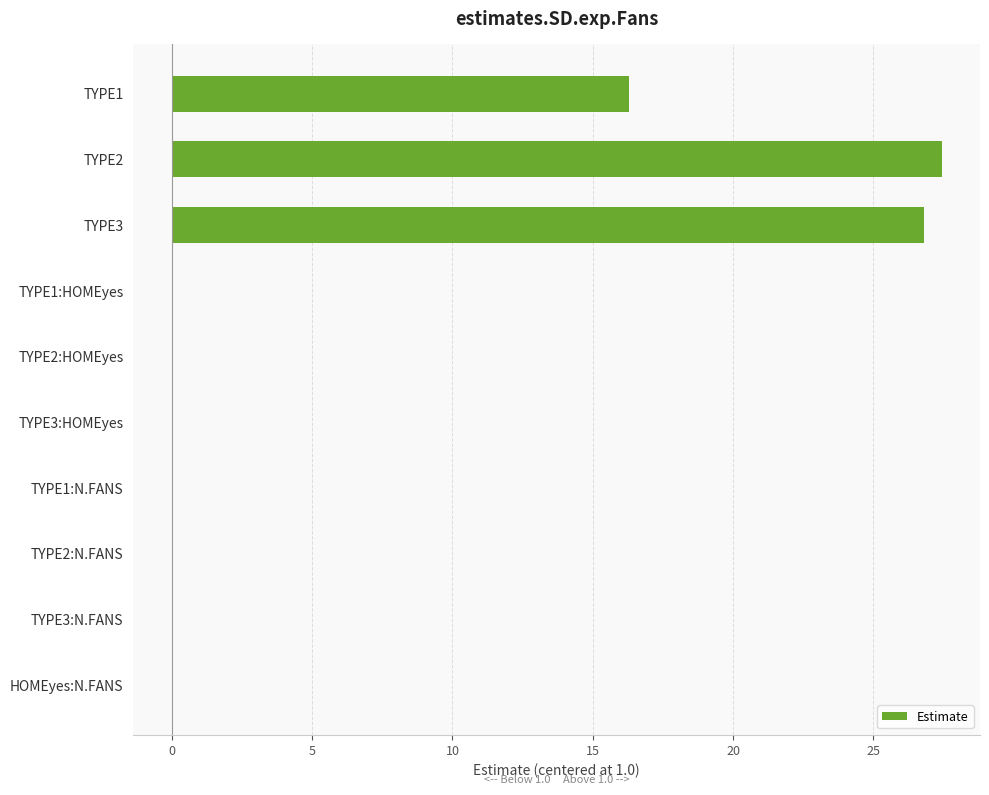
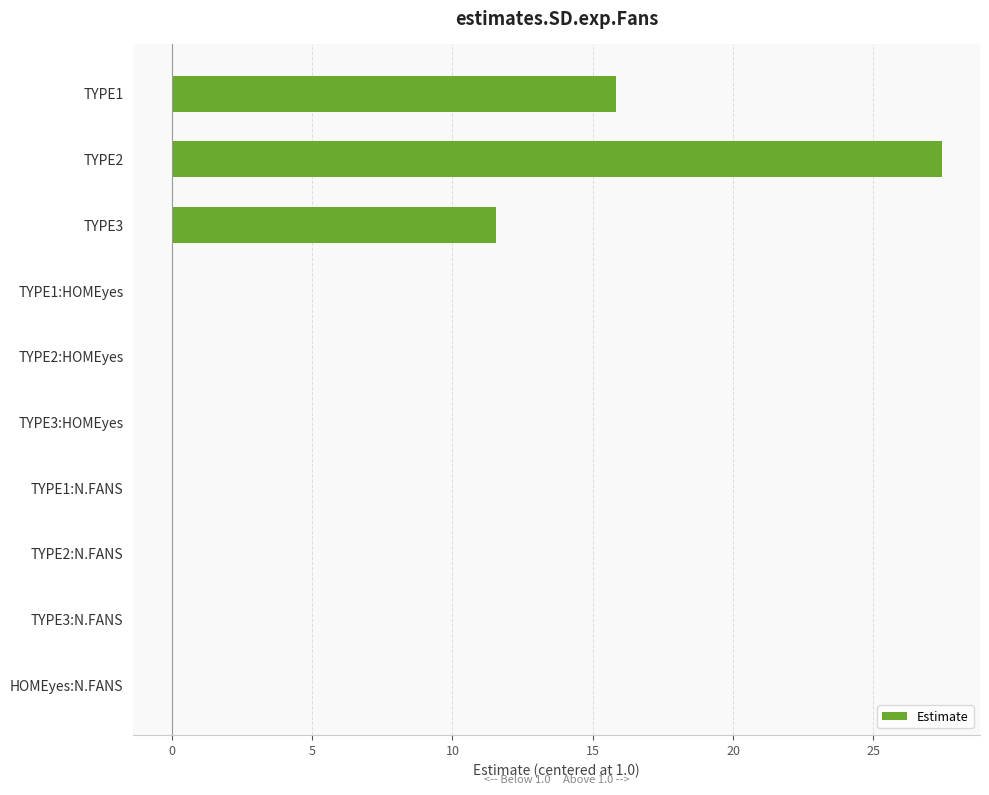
  {
-   "TYPE1": 16.3,
+   "TYPE1": 15.8,
    "TYPE2": 27.4,
-   "TYPE3": 26.8
+   "TYPE3": 11.5
  }
